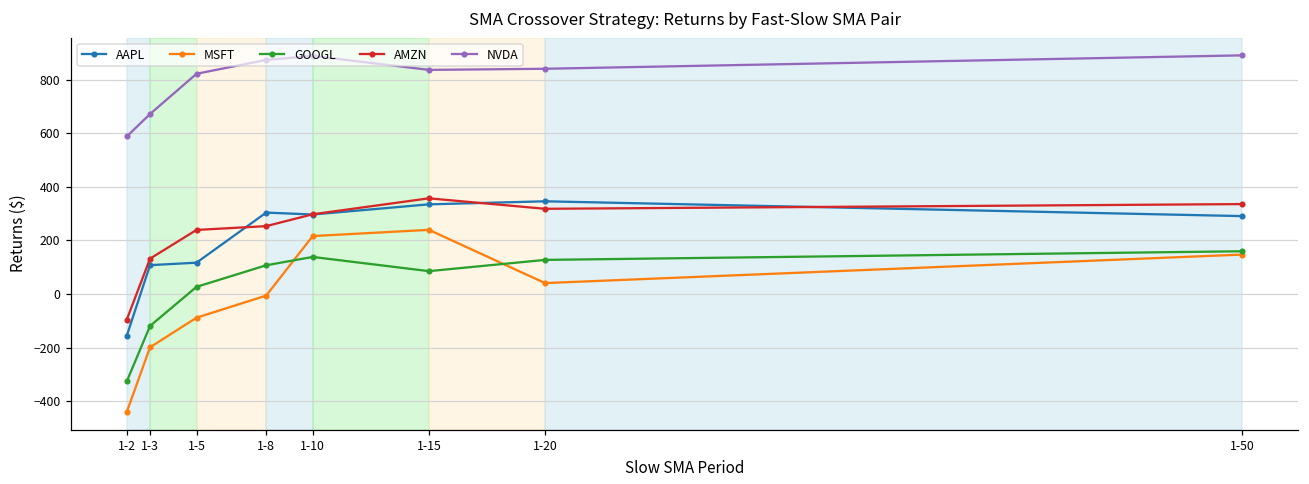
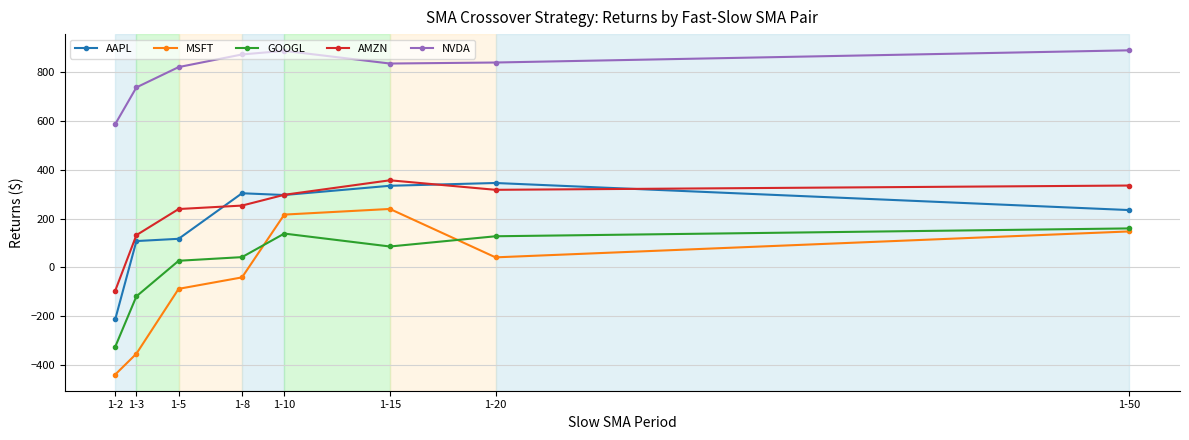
  {
    "AAPL": {
-     "1-2": -160,
+     "1-2": -210,
      "1-3": 110,
      "1-5": 120,
      "1-8": 300,
      "1-15": 330,
      "1-20": 350,
-     "1-50": 290
+     "1-50": 240
    },
    "MSFT": {
      "1-2": -440,
-     "1-3": -200,
+     "1-3": -350,
      "1-5": -90,
-     "1-8": -10,
+     "1-8": -40,
      "1-10": 220,
      "1-15": 240,
      "1-20": 40,
      "1-50": 150
    },
    "GOOGL": {
      "1-2": -330,
      "1-3": -120,
      "1-5": 30,
-     "1-8": 110,
+     "1-8": 40,
      "1-10": 140,
      "1-15": 90,
      "1-20": 130,
      "1-50": 160
    },
    "AMZN": {
      "1-2": -100,
      "1-3": 130,
      "1-5": 240,
      "1-8": 250,
      "1-15": 360,
      "1-20": 320,
      "1-50": 340
    },
    "NVDA": {
      "1-2": 590,
-     "1-3": 670,
+     "1-3": 740,
      "1-5": 820,
      "1-15": 840,
      "1-20": 840,
      "1-50": 890
    }
  }
